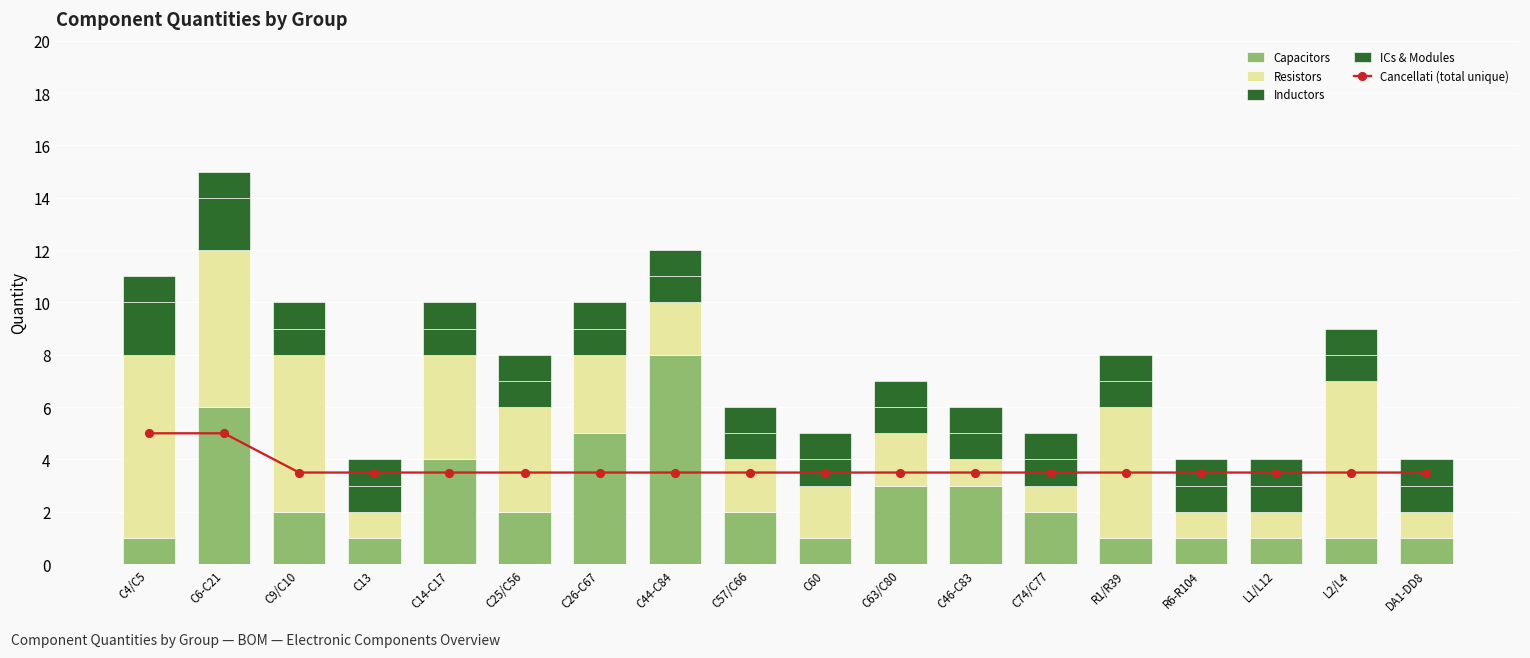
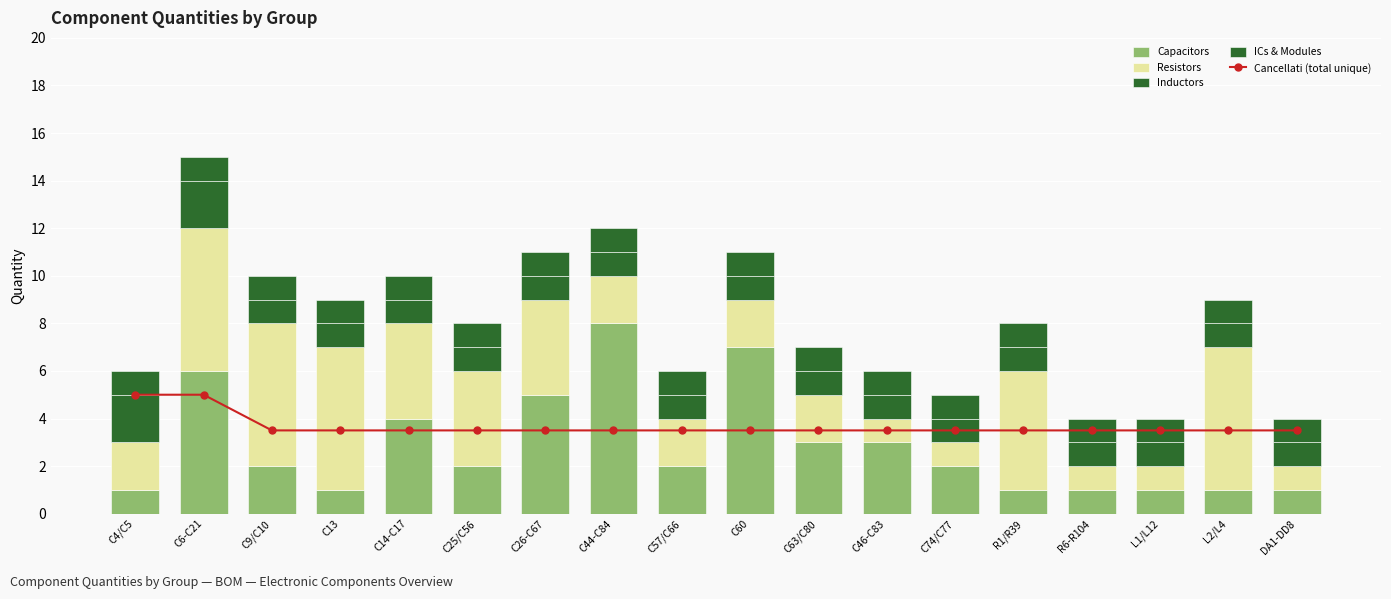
  {
    "Cancellati (total unique)": {
      "C4/C5": 5,
      "C6-C21": 5,
      "C9/C10": 3.5,
      "C13": 3.5,
      "C14-C17": 3.5,
      "C25/C56": 3.5,
      "C26-C67": 3.5,
      "C44-C84": 3.5,
      "C57/C66": 3.5,
      "C60": 3.5,
      "C63/C80": 3.5,
      "C46-C83": 3.5,
      "C74/C77": 3.5,
      "R1/R39": 3.5,
      "R6-R104": 3.5,
      "L1/L12": 3.5,
      "L2/L4": 3.5,
      "DA1-DD8": 3.5
    },
    "Capacitors": {
      "C4/C5": 1,
      "C6-C21": 6,
      "C9/C10": 2,
      "C13": 1,
      "C14-C17": 4,
      "C25/C56": 2,
      "C26-C67": 5,
      "C44-C84": 8,
      "C57/C66": 2,
-     "C60": 1,
+     "C60": 7,
      "C63/C80": 3,
      "C46-C83": 3,
      "C74/C77": 2,
      "R1/R39": 1,
      "R6-R104": 1,
      "L1/L12": 1,
      "L2/L4": 1,
      "DA1-DD8": 1
    },
    "Resistors": {
-     "C4/C5": 7,
+     "C4/C5": 2,
      "C6-C21": 6,
      "C9/C10": 6,
-     "C13": 1,
+     "C13": 6,
      "C14-C17": 4,
      "C25/C56": 4,
-     "C26-C67": 3,
+     "C26-C67": 4,
      "C44-C84": 2,
      "C57/C66": 2,
      "C60": 2,
      "C63/C80": 2,
      "C46-C83": 1,
      "C74/C77": 1,
      "R1/R39": 5,
      "R6-R104": 1,
      "L1/L12": 1,
      "L2/L4": 6,
      "DA1-DD8": 1
    }
  }
